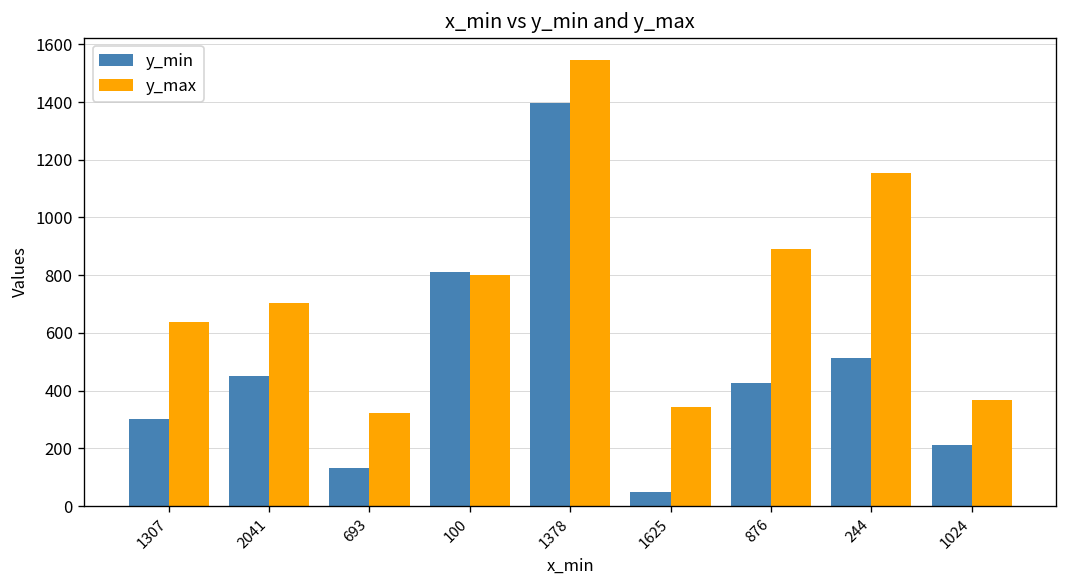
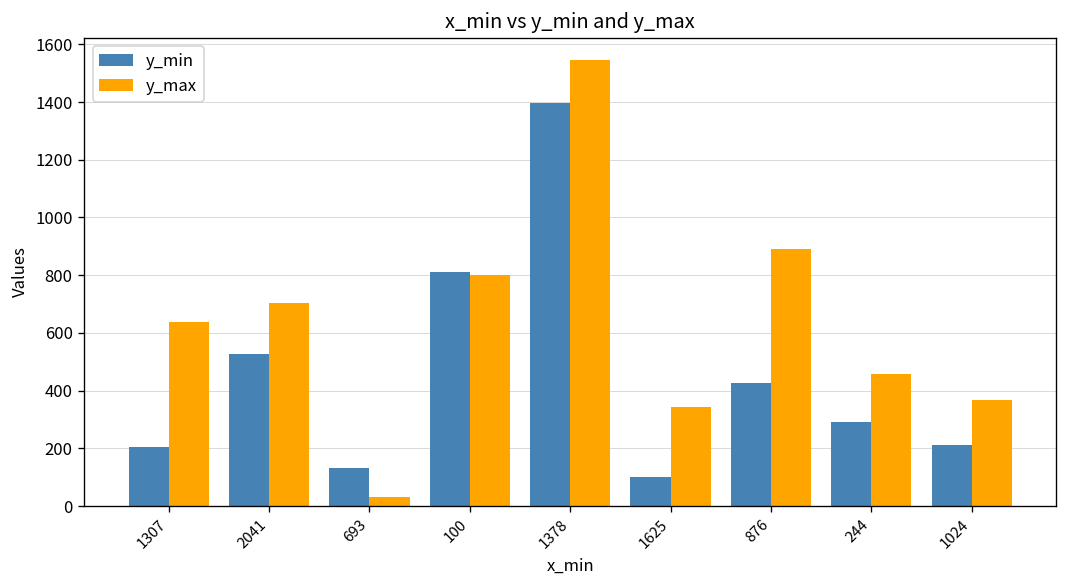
  {
    "y_min": {
-     "1307": 300,
-     "2041": 450,
+     "1307": 210,
+     "2041": 530,
      "693": 130,
      "100": 810,
      "1378": 1400,
-     "1625": 50,
+     "1625": 100,
      "876": 430,
-     "244": 510,
+     "244": 290,
      "1024": 210
    },
    "y_max": {
      "1307": 640,
      "2041": 710,
-     "693": 320,
+     "693": 30,
      "100": 800,
      "1378": 1550,
      "1625": 340,
      "876": 890,
-     "244": 1160,
+     "244": 460,
      "1024": 370
    }
  }
